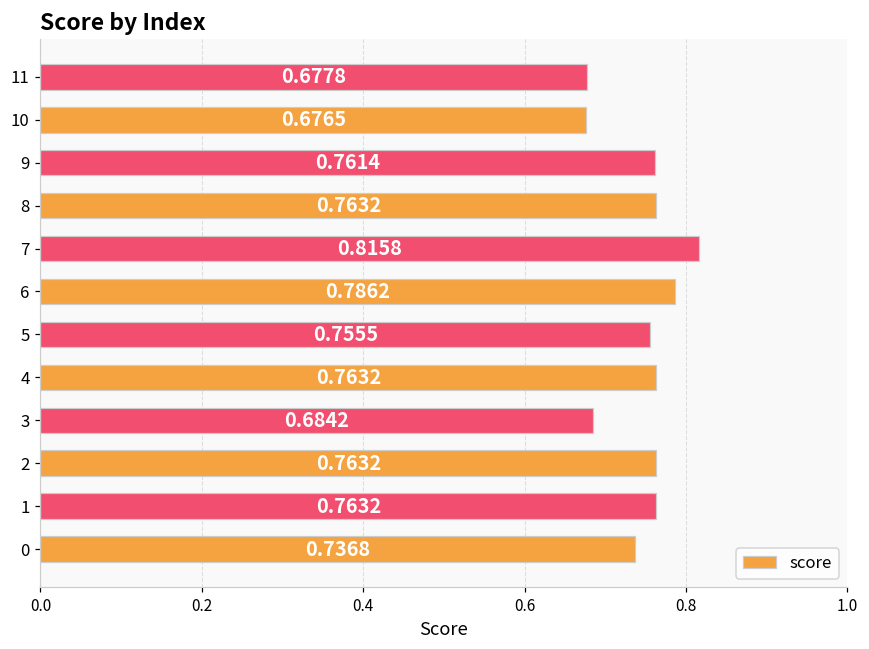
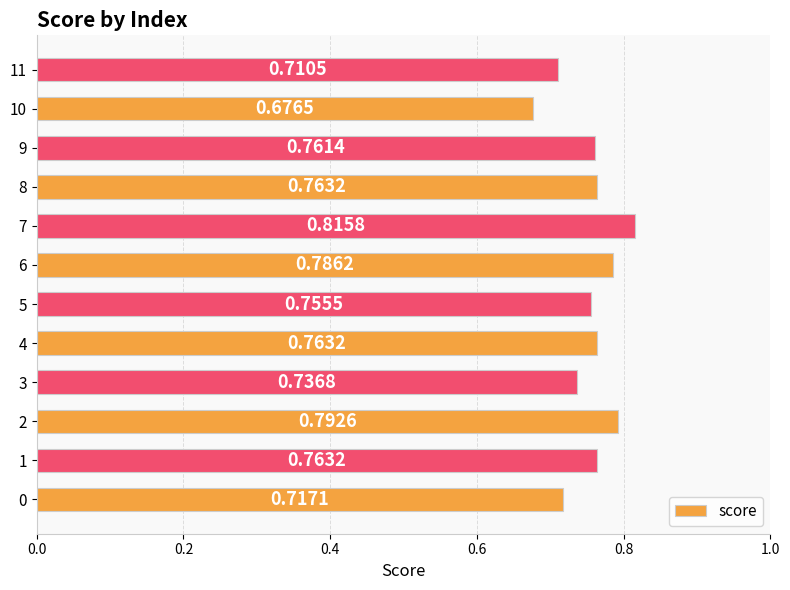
  {
-   "11": 0.6778,
+   "11": 0.7105,
    "10": 0.6765,
    "9": 0.7614,
    "8": 0.7632,
    "7": 0.8158,
    "6": 0.7862,
    "5": 0.7555,
    "4": 0.7632,
-   "3": 0.6842,
-   "2": 0.7632,
+   "3": 0.7368,
+   "2": 0.7926,
    "1": 0.7632,
-   "0": 0.7368
+   "0": 0.7171
  }
